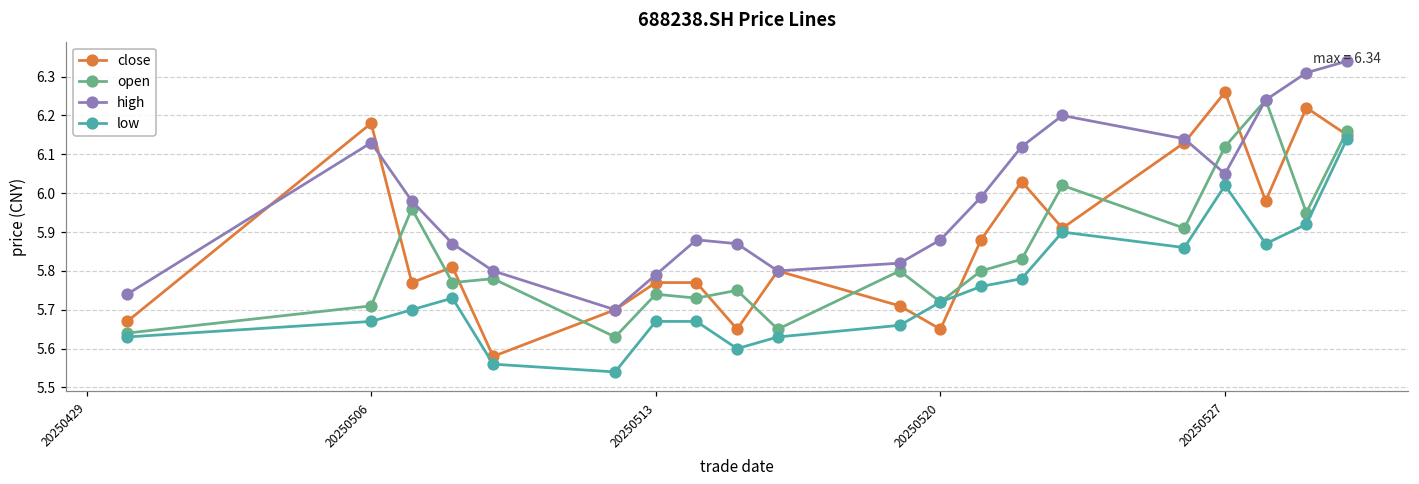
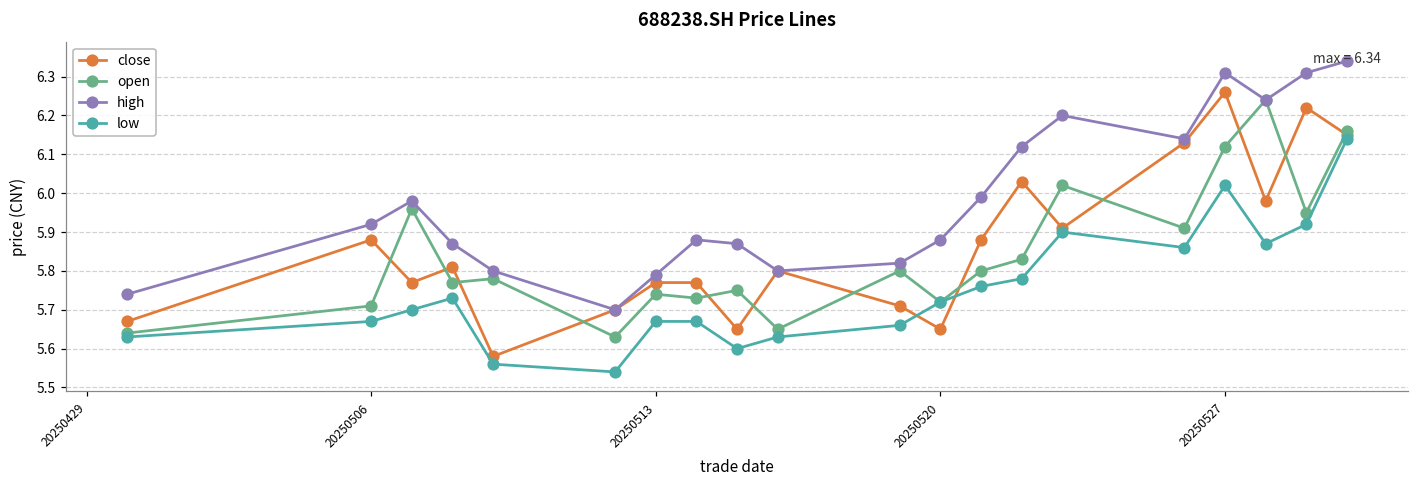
  {
    "close": {
-     "20250506": 6.18,
+     "20250506": 5.88,
      "20250513": 5.77,
      "20250520": 5.65,
      "20250527": 6.26
    },
    "high": {
-     "20250506": 6.13,
+     "20250506": 5.92,
      "20250513": 5.79,
      "20250520": 5.88,
-     "20250527": 6.05
+     "20250527": 6.31
    }
  }
